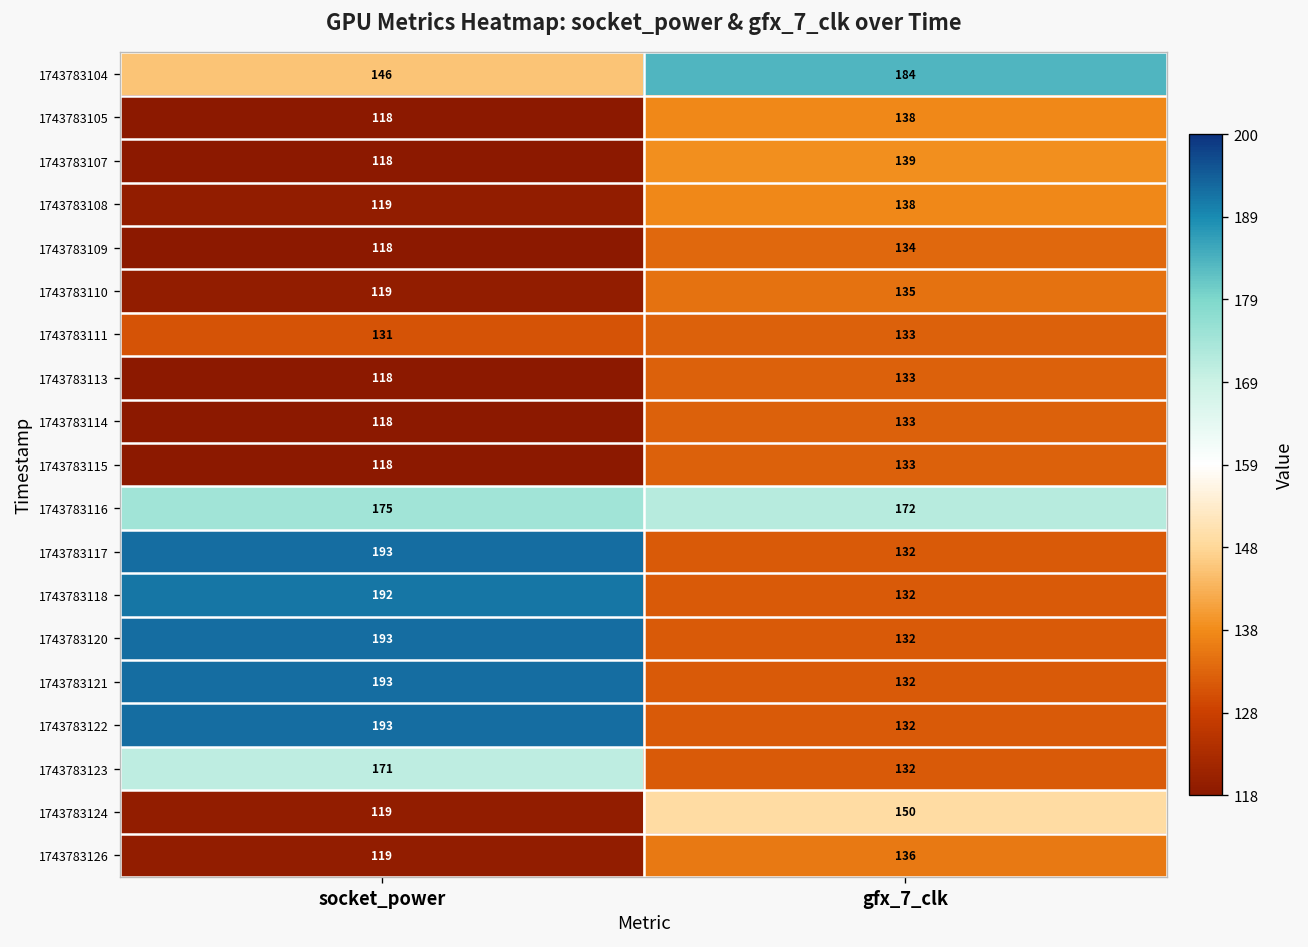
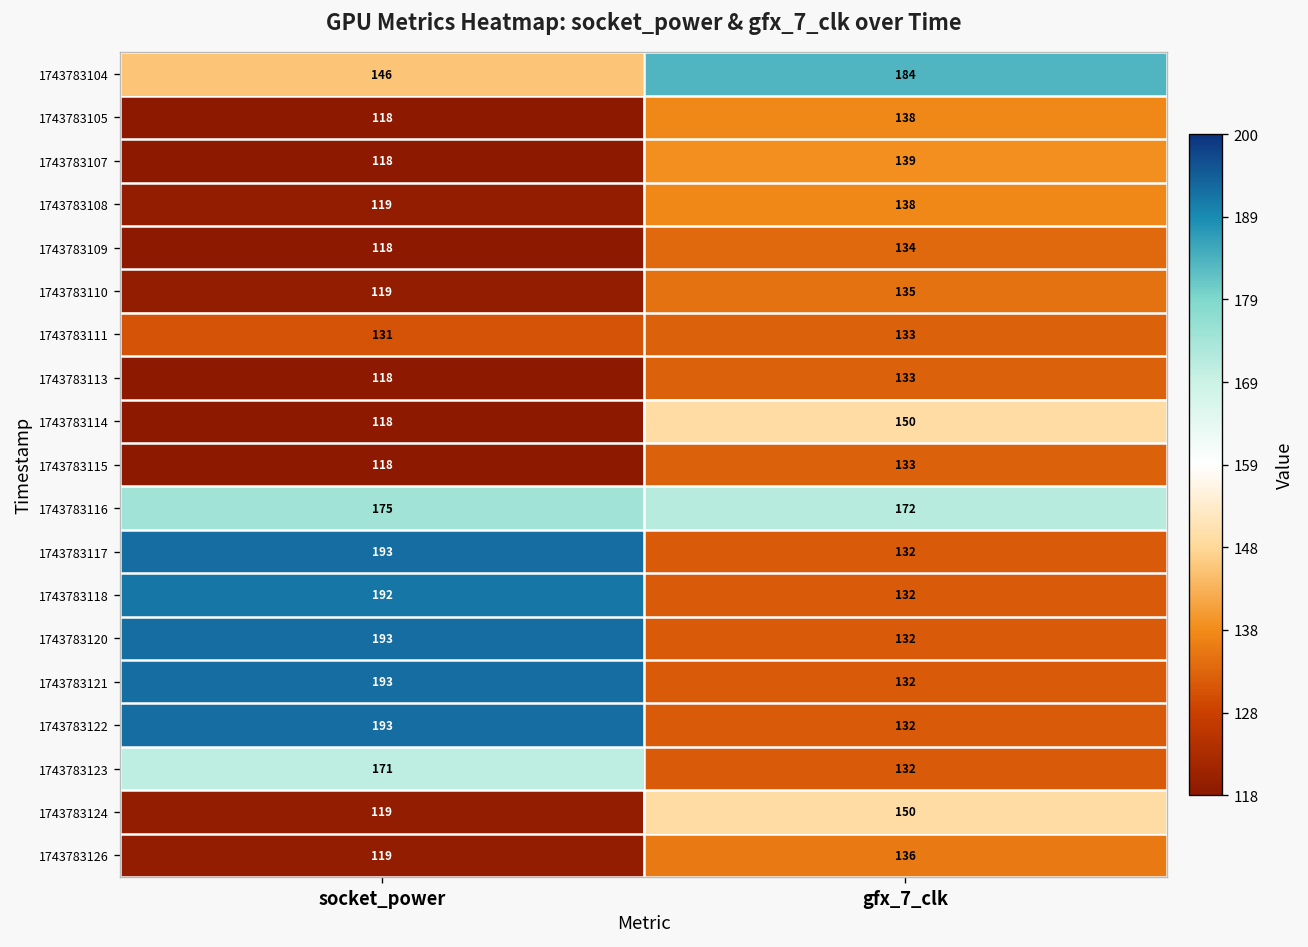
  {
    "1743783104": {
      "socket_power": 146,
      "gfx_7_clk": 184
    },
    "1743783105": {
      "socket_power": 118,
      "gfx_7_clk": 138
    },
    "1743783107": {
      "socket_power": 118,
      "gfx_7_clk": 139
    },
    "1743783108": {
      "socket_power": 119,
      "gfx_7_clk": 138
    },
    "1743783109": {
      "socket_power": 118,
      "gfx_7_clk": 134
    },
    "1743783110": {
      "socket_power": 119,
      "gfx_7_clk": 135
    },
    "1743783111": {
      "socket_power": 131,
      "gfx_7_clk": 133
    },
    "1743783113": {
      "socket_power": 118,
      "gfx_7_clk": 133
    },
    "1743783114": {
      "socket_power": 118,
-     "gfx_7_clk": 133
+     "gfx_7_clk": 150
    },
    "1743783115": {
      "socket_power": 118,
      "gfx_7_clk": 133
    },
    "1743783116": {
      "socket_power": 175,
      "gfx_7_clk": 172
    },
    "1743783117": {
      "socket_power": 193,
      "gfx_7_clk": 132
    },
    "1743783118": {
      "socket_power": 192,
      "gfx_7_clk": 132
    },
    "1743783120": {
      "socket_power": 193,
      "gfx_7_clk": 132
    },
    "1743783121": {
      "socket_power": 193,
      "gfx_7_clk": 132
    },
    "1743783122": {
      "socket_power": 193,
      "gfx_7_clk": 132
    },
    "1743783123": {
      "socket_power": 171,
      "gfx_7_clk": 132
    },
    "1743783124": {
      "socket_power": 119,
      "gfx_7_clk": 150
    },
    "1743783126": {
      "socket_power": 119,
      "gfx_7_clk": 136
    }
  }
